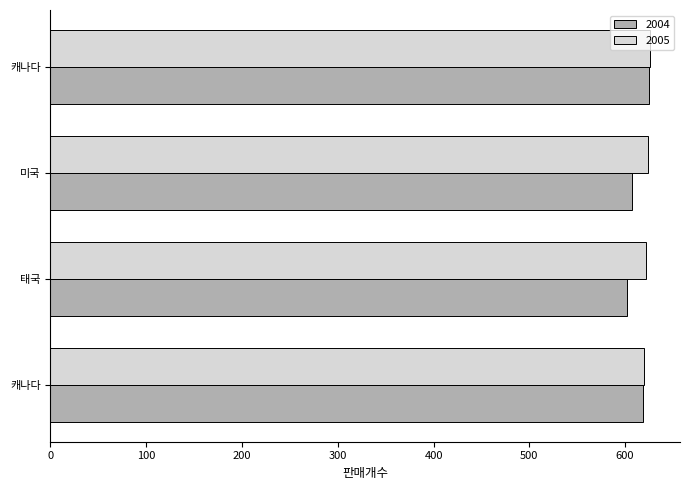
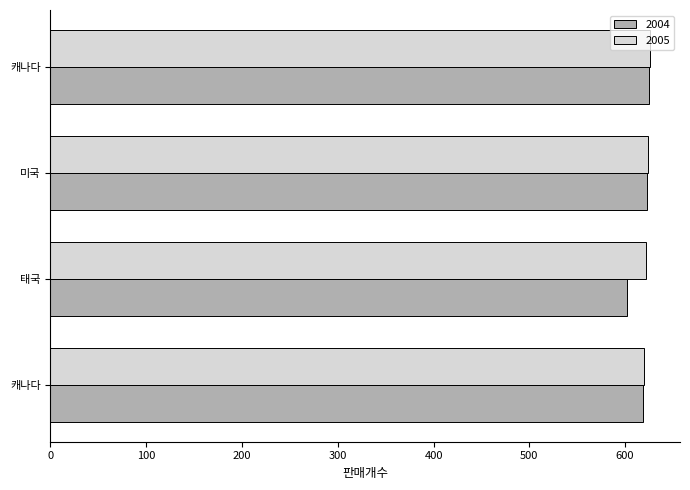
  {
    "2004": {
-     "미국": 610,
+     "미국": 620,
      "태국": 600
    },
    "2005": {
      "미국": 620,
      "태국": 620
    }
  }
